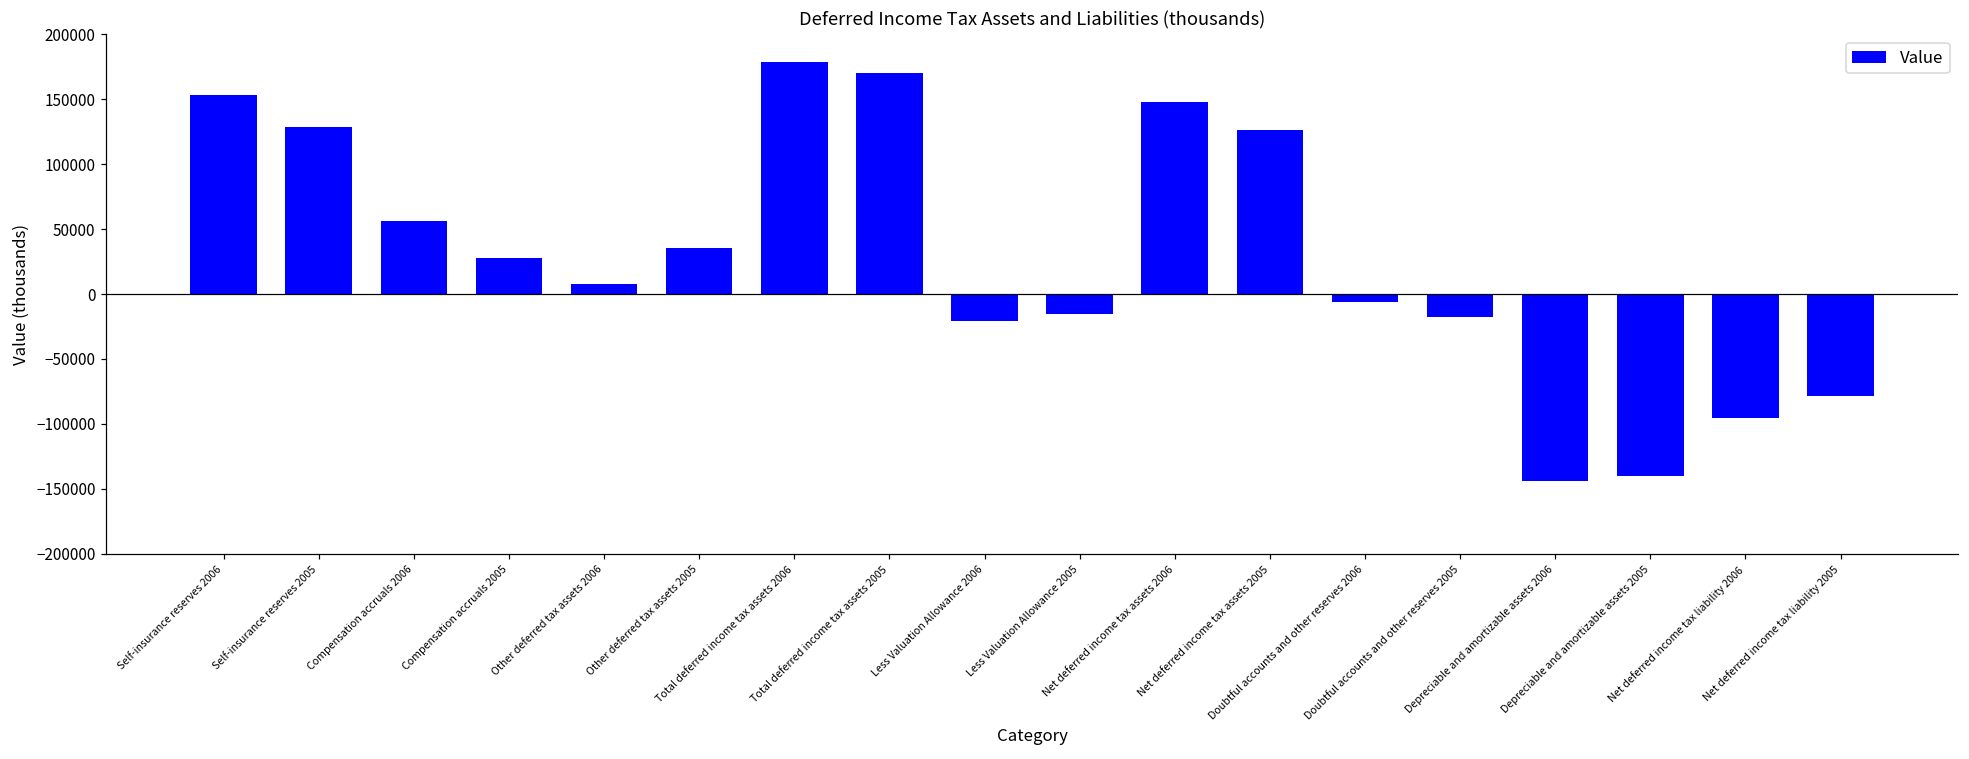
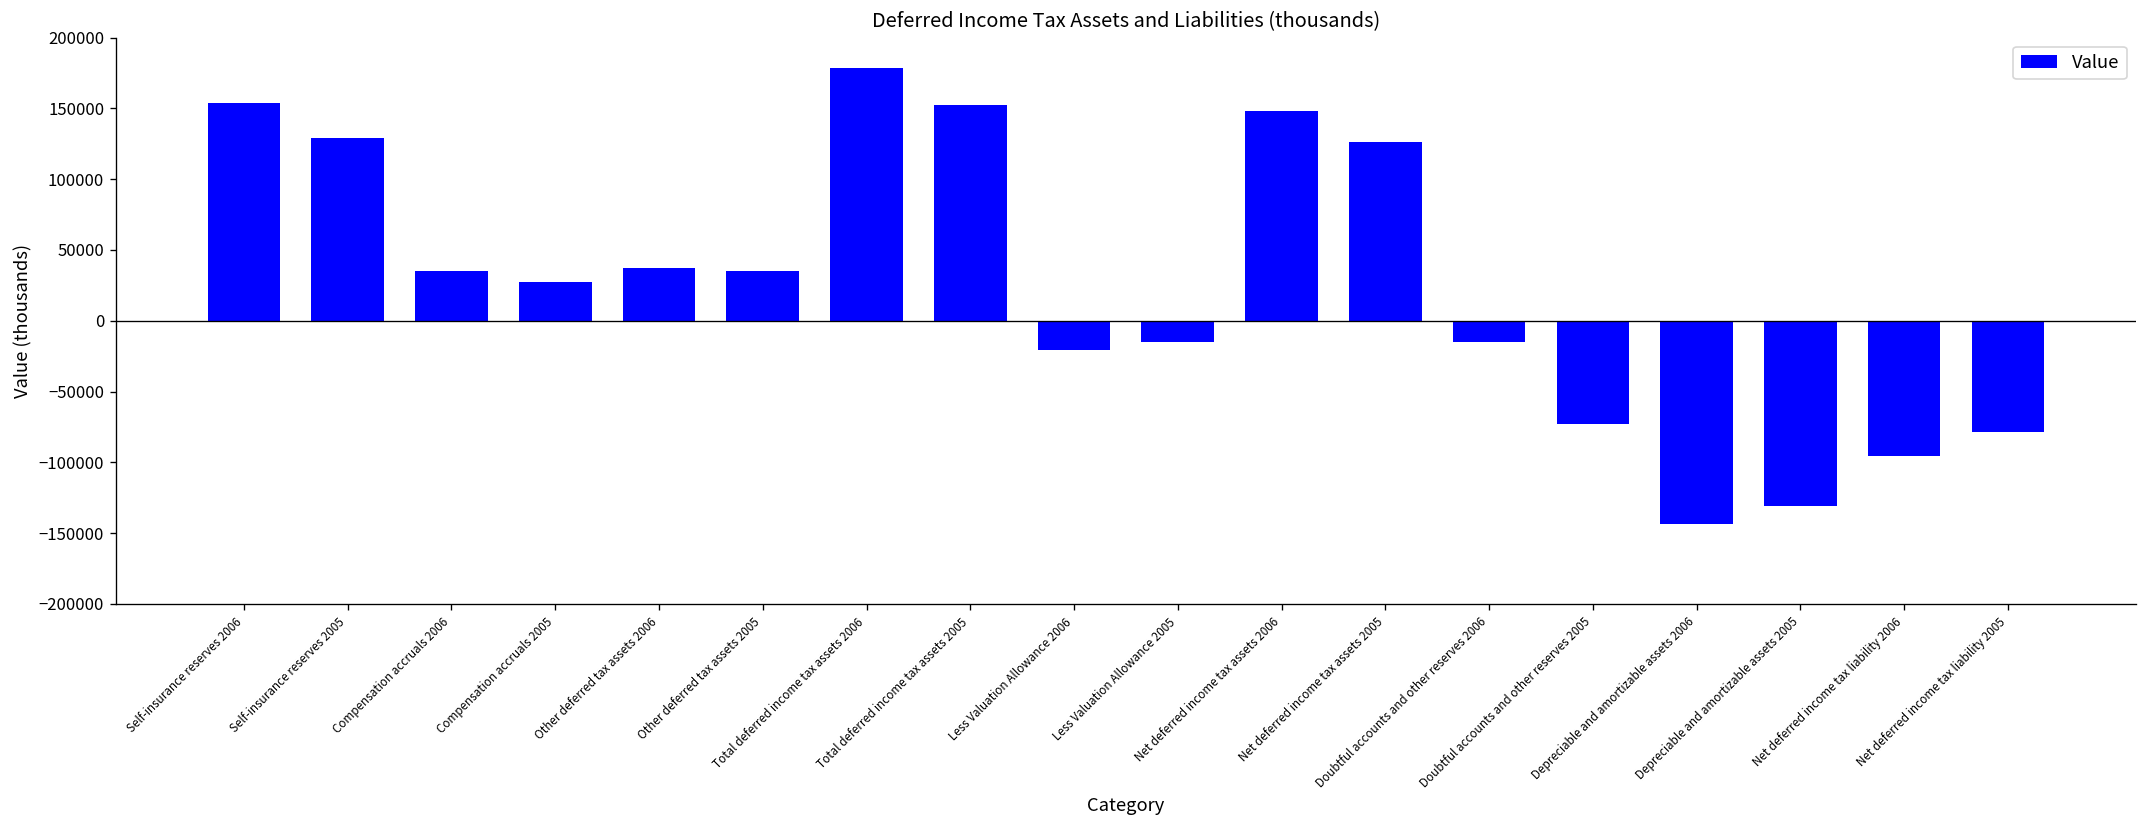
  {
    "Self-insurance reserves 2006": 153000,
    "Self-insurance reserves 2005": 129000,
-   "Compensation accruals 2006": 56000,
+   "Compensation accruals 2006": 35000,
    "Compensation accruals 2005": 28000,
-   "Other deferred tax assets 2006": 8000,
+   "Other deferred tax assets 2006": 37000,
    "Other deferred tax assets 2005": 35000,
    "Total deferred income tax assets 2006": 179000,
-   "Total deferred income tax assets 2005": 171000,
+   "Total deferred income tax assets 2005": 152000,
    "Less Valuation Allowance 2006": -21000,
    "Less Valuation Allowance 2005": -15000,
    "Net deferred income tax assets 2006": 148000,
    "Net deferred income tax assets 2005": 126000,
-   "Doubtful accounts and other reserves 2006": -6000,
-   "Doubtful accounts and other reserves 2005": -18000,
+   "Doubtful accounts and other reserves 2006": -15000,
+   "Doubtful accounts and other reserves 2005": -73000,
    "Depreciable and amortizable assets 2006": -144000,
-   "Depreciable and amortizable assets 2005": -141000,
+   "Depreciable and amortizable assets 2005": -131000,
    "Net deferred income tax liability 2006": -95000,
    "Net deferred income tax liability 2005": -78000
  }
